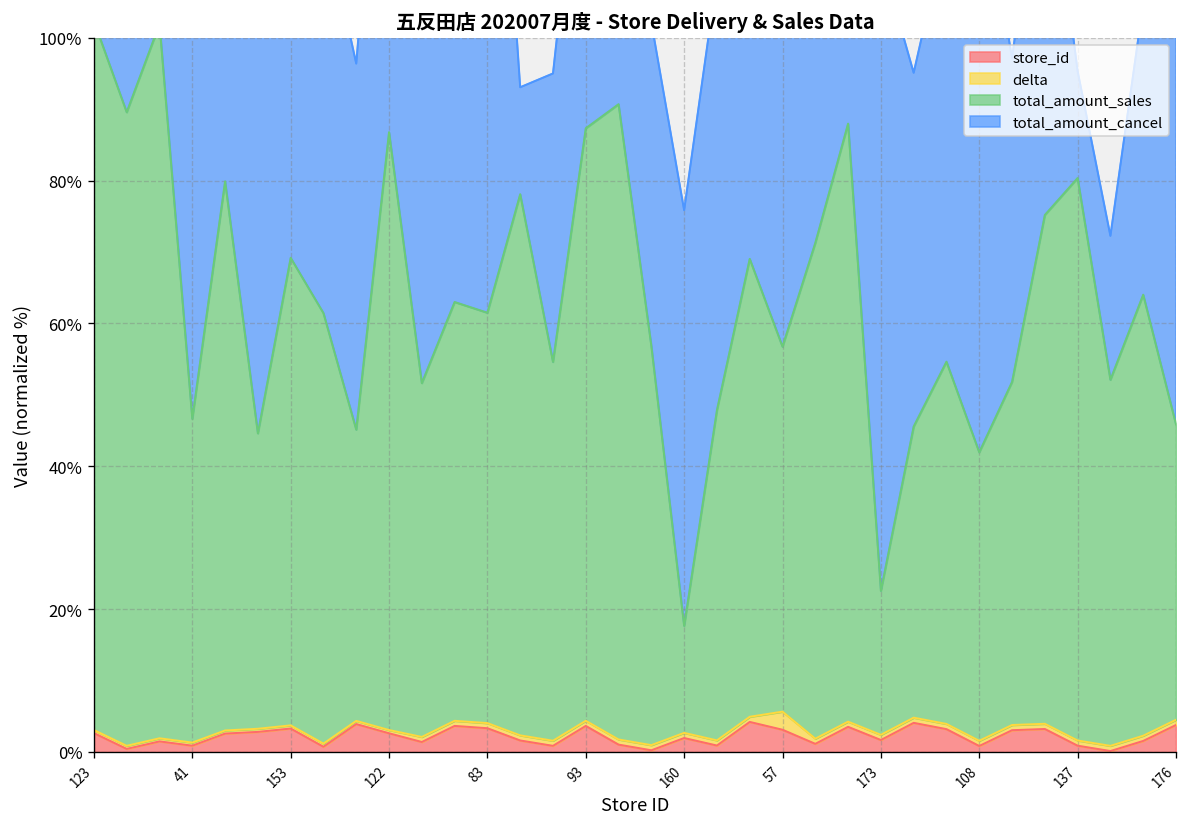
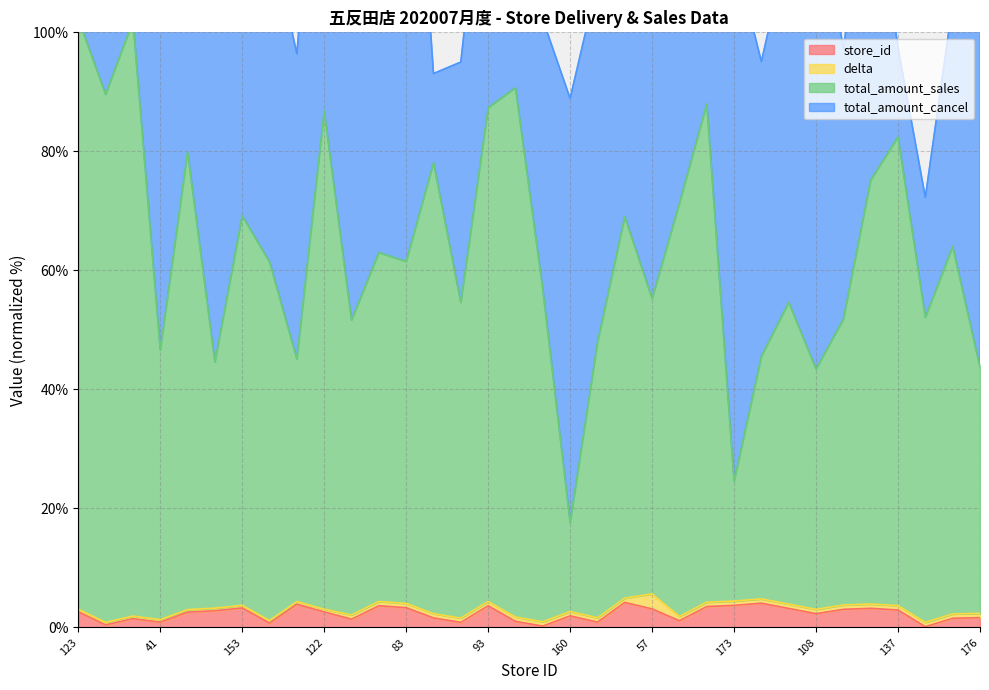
  {
    "store_id": {
      "123": "3%",
      "153": "3%",
      "122": "3%",
      "83": "3%",
      "93": "4%",
      "160": "2%",
      "57": "3%",
-     "173": "2%",
-     "108": "1%",
-     "137": "1%",
-     "176": "4%"
+     "173": "4%",
+     "108": "2%",
+     "137": "3%",
+     "176": "2%"
    },
    "delta": {
      "123": "0%",
      "153": "0%",
      "122": "0%",
      "83": "1%",
      "93": "1%",
      "160": "1%",
      "57": "3%",
      "173": "1%",
      "108": "1%",
      "137": "1%",
      "176": "1%"
    },
    "total_amount_sales": {
      "41": "45%",
      "153": "65%",
      "122": "84%",
      "83": "57%",
      "93": "83%",
      "160": "15%",
-     "57": "51%",
+     "57": "50%",
      "173": "20%",
      "108": "40%",
      "137": "79%",
      "176": "41%"
    },
    "total_amount_cancel": {
-     "160": "58%"
+     "160": "71%"
    }
  }
